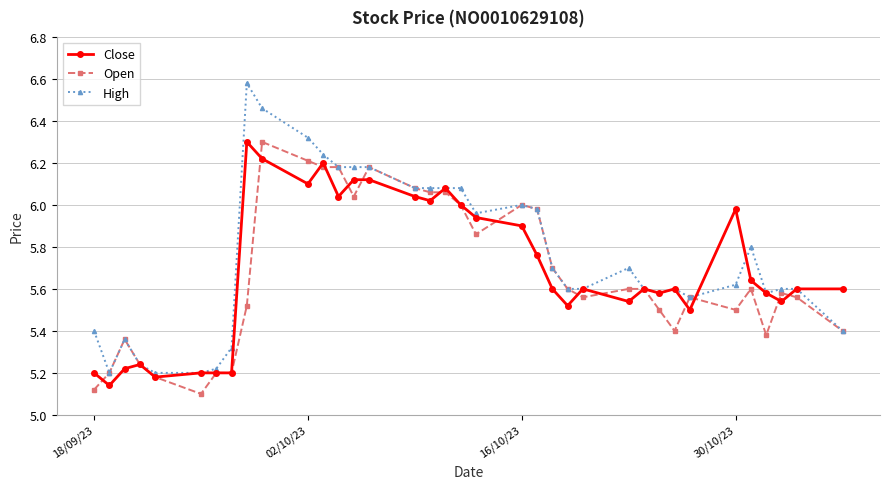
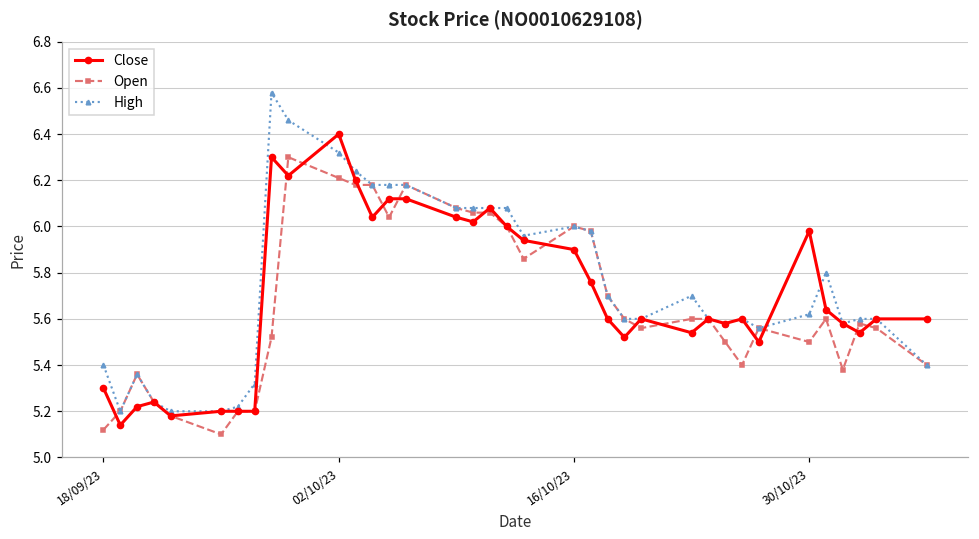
  {
    "Close": {
-     "18/09/23": 5.2,
-     "02/10/23": 6.1,
+     "18/09/23": 5.3,
+     "02/10/23": 6.4,
      "16/10/23": 5.9,
      "30/10/23": 5.98
    },
    "Open": {
      "18/09/23": 5.12,
      "02/10/23": 6.2,
      "30/10/23": 5.5
    },
    "High": {
      "18/09/23": 5.4,
      "02/10/23": 6.32,
      "30/10/23": 5.62
    }
  }
